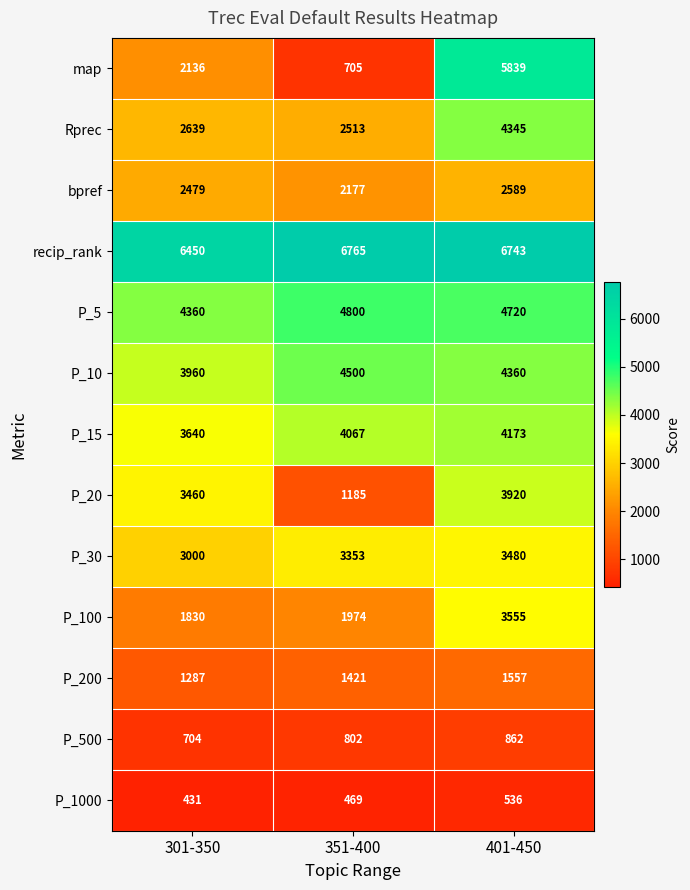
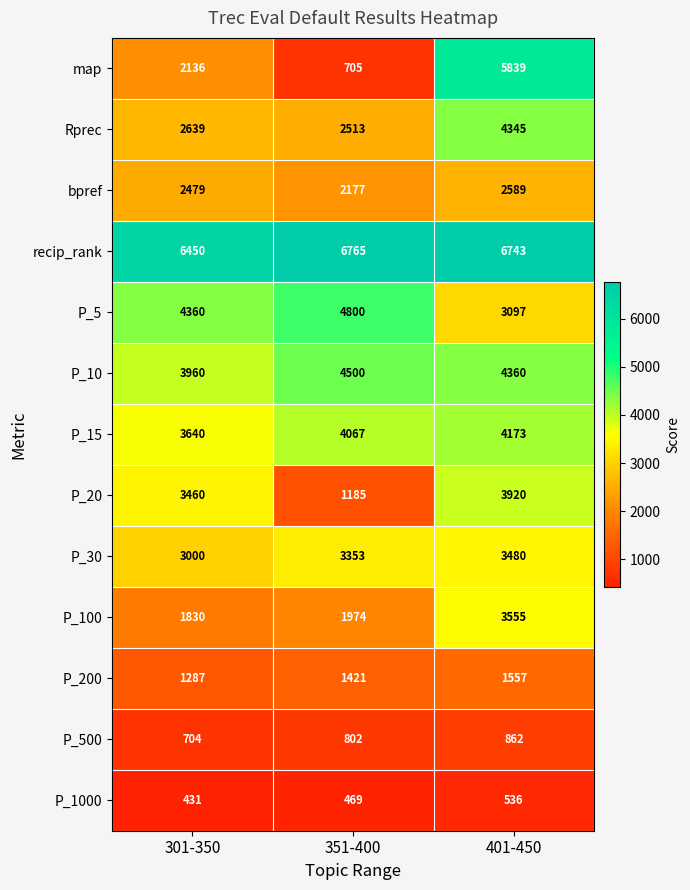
  {
    "map": {
      "301-350": 2136,
      "351-400": 705,
      "401-450": 5839
    },
    "Rprec": {
      "301-350": 2639,
      "351-400": 2513,
      "401-450": 4345
    },
    "bpref": {
      "301-350": 2479,
      "351-400": 2177,
      "401-450": 2589
    },
    "recip_rank": {
      "301-350": 6450,
      "351-400": 6765,
      "401-450": 6743
    },
    "P_5": {
      "301-350": 4360,
      "351-400": 4800,
-     "401-450": 4720
+     "401-450": 3097
    },
    "P_10": {
      "301-350": 3960,
      "351-400": 4500,
      "401-450": 4360
    },
    "P_15": {
      "301-350": 3640,
      "351-400": 4067,
      "401-450": 4173
    },
    "P_20": {
      "301-350": 3460,
      "351-400": 1185,
      "401-450": 3920
    },
    "P_30": {
      "301-350": 3000,
      "351-400": 3353,
      "401-450": 3480
    },
    "P_100": {
      "301-350": 1830,
      "351-400": 1974,
      "401-450": 3555
    },
    "P_200": {
      "301-350": 1287,
      "351-400": 1421,
      "401-450": 1557
    },
    "P_500": {
      "301-350": 704,
      "351-400": 802,
      "401-450": 862
    },
    "P_1000": {
      "301-350": 431,
      "351-400": 469,
      "401-450": 536
    }
  }
